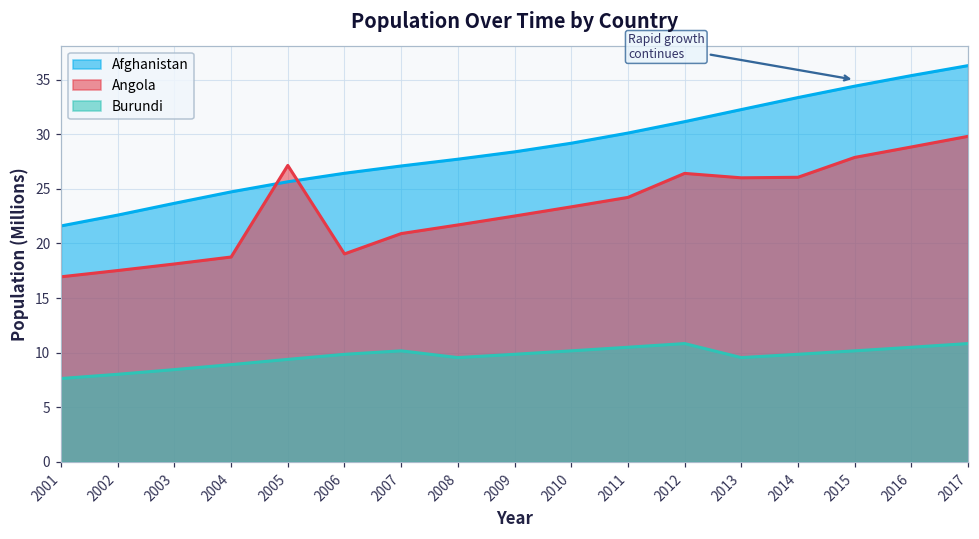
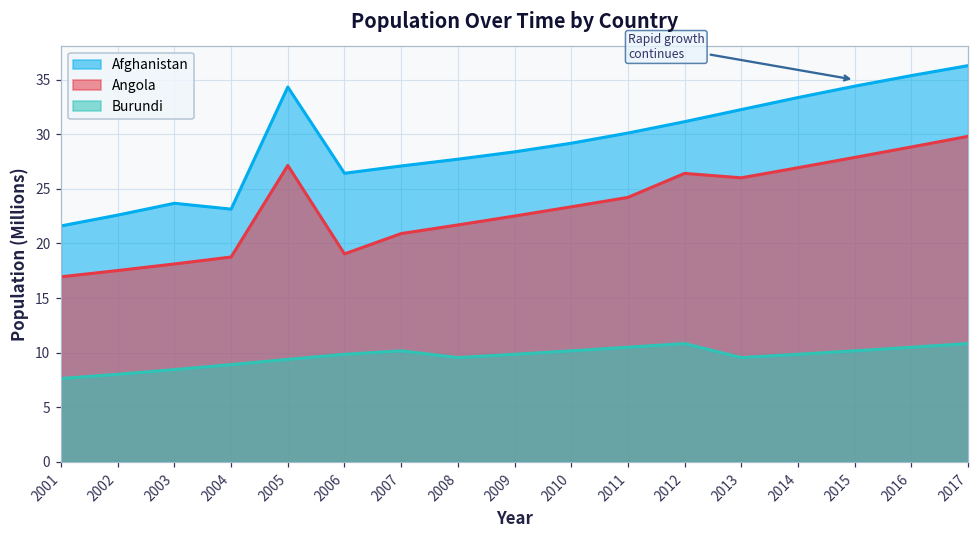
  {
    "Afghanistan": {
      "2001": 22,
      "2002": 23,
      "2003": 24,
-     "2004": 25,
-     "2005": 26,
+     "2004": 23,
+     "2005": 34,
      "2006": 26,
      "2007": 27,
      "2008": 28,
      "2009": 28,
      "2010": 29,
      "2011": 30,
      "2012": 31,
      "2013": 32,
      "2014": 33,
      "2015": 34,
      "2016": 35,
      "2017": 36
    },
    "Angola": {
      "2001": 17,
      "2002": 18,
      "2003": 18,
      "2004": 19,
      "2005": 27,
      "2006": 19,
      "2007": 21,
      "2008": 22,
      "2009": 23,
      "2010": 23,
      "2011": 24,
      "2012": 26,
      "2013": 26,
-     "2014": 26,
+     "2014": 27,
      "2015": 28,
      "2016": 29,
      "2017": 30
    },
    "Burundi": {
      "2001": 8,
      "2002": 8,
      "2003": 8,
      "2004": 9,
      "2005": 9,
      "2006": 10,
      "2007": 10,
      "2008": 10,
      "2009": 10,
      "2010": 10,
      "2011": 10,
      "2012": 11,
      "2013": 10,
      "2014": 10,
      "2015": 10,
      "2016": 10,
      "2017": 11
    }
  }
